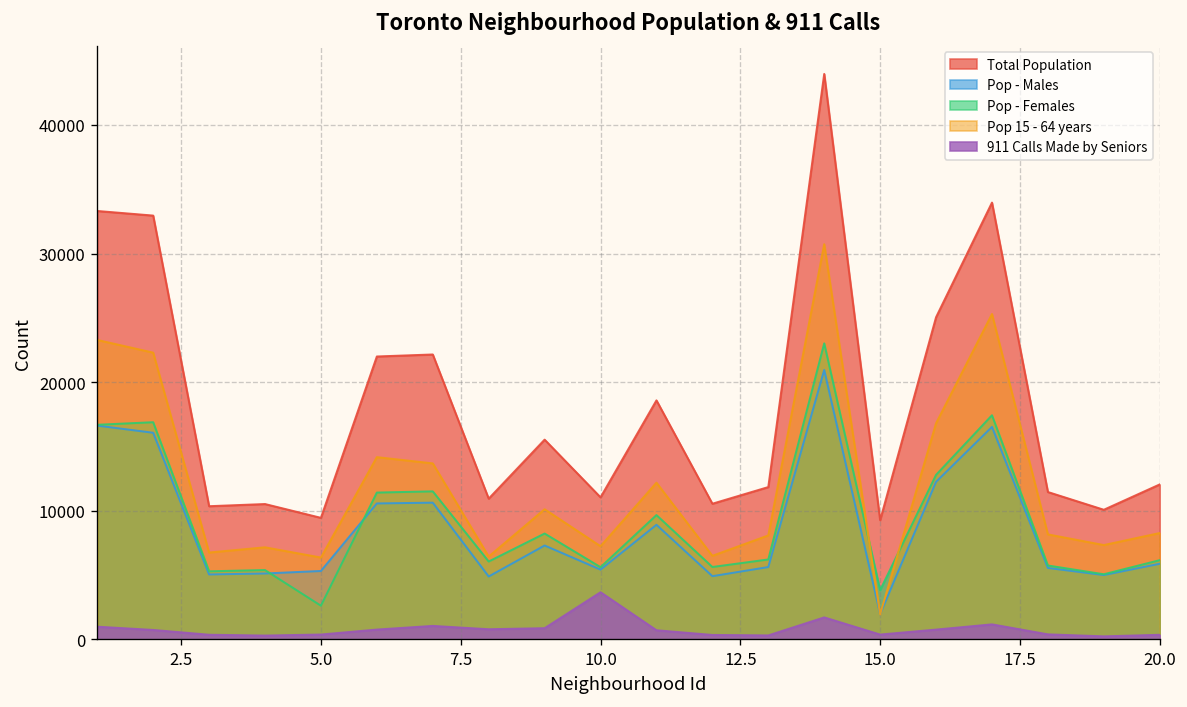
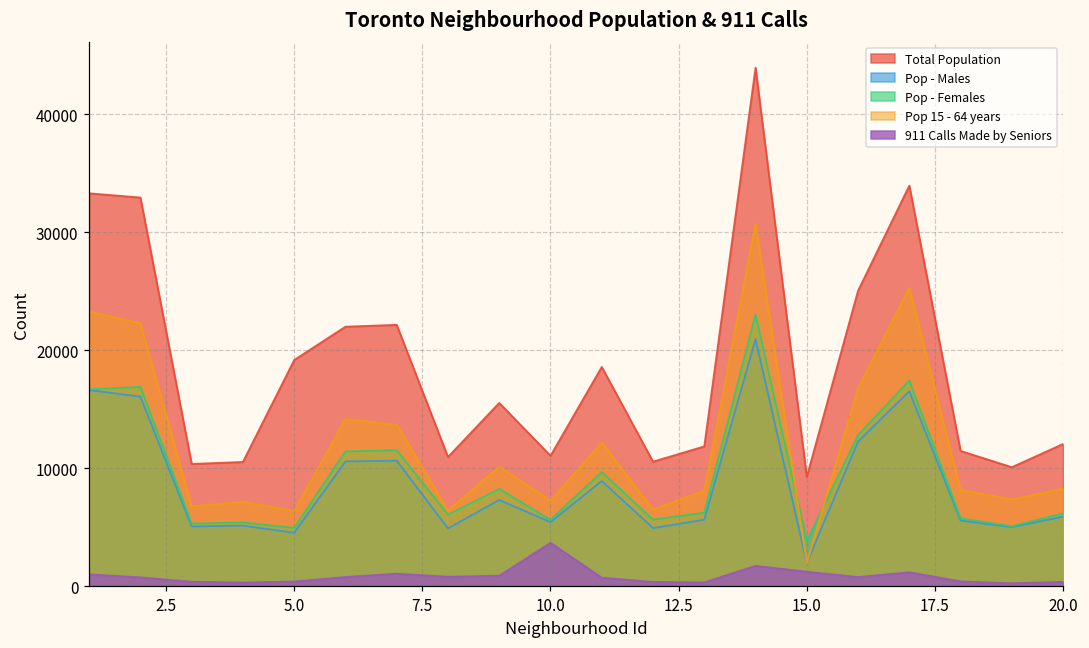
  {
    "Total Population": {
-     "5.0": 9500,
+     "5.0": 19200,
      "10.0": 11100,
      "15.0": 9300,
      "20.0": 12100
    },
    "Pop - Males": {
-     "5.0": 5300,
+     "5.0": 4500,
      "20.0": 5900
    },
    "Pop - Females": {
-     "5.0": 2600,
+     "5.0": 4900,
      "15.0": 3800,
      "20.0": 6200
    },
    "Pop 15 - 64 years": {
      "5.0": 6400,
      "10.0": 7300,
      "20.0": 8300
    },
    "911 Calls Made by Seniors": {
      "5.0": 400,
      "10.0": 3700,
-     "15.0": 400,
+     "15.0": 1200,
      "20.0": 400
    }
  }
